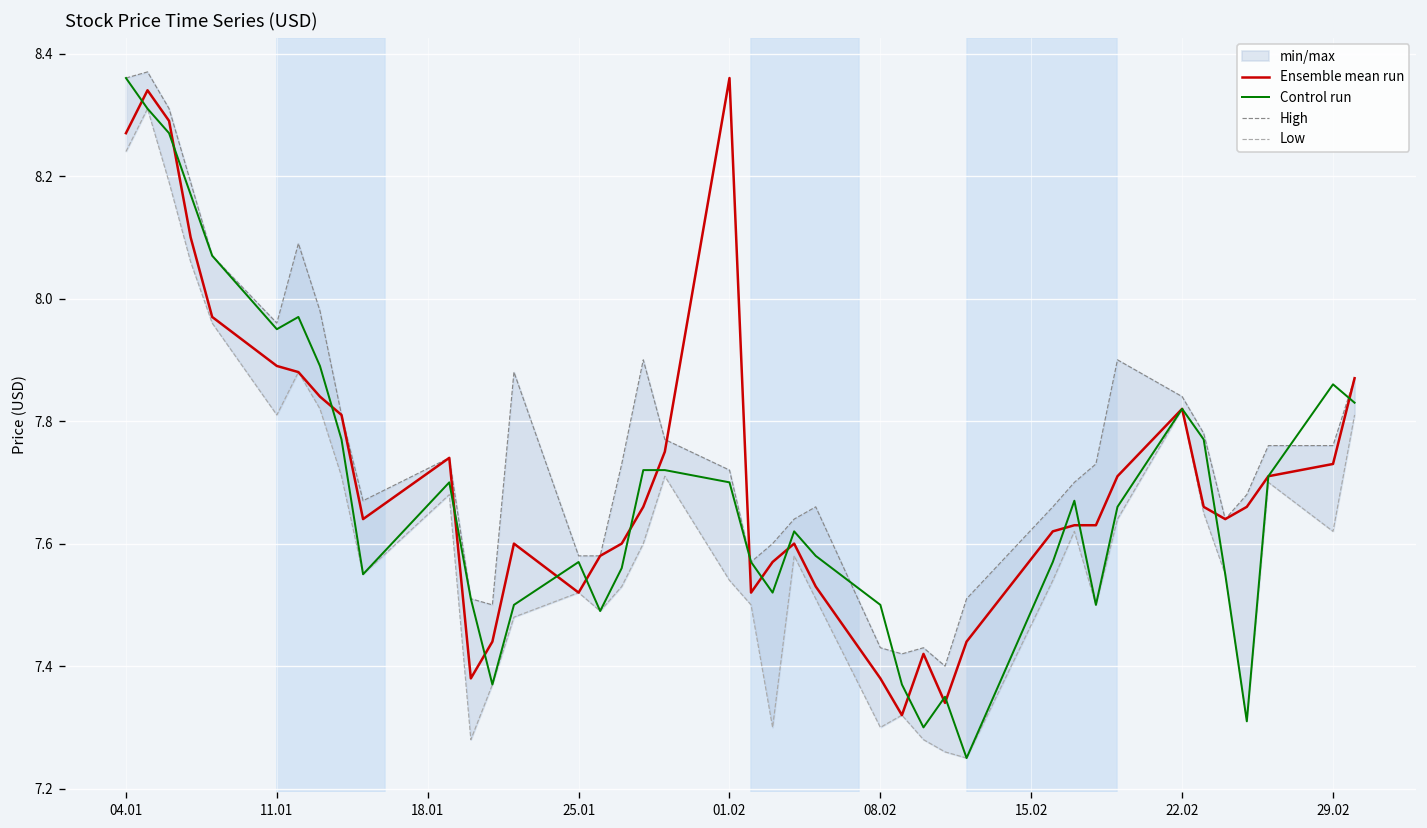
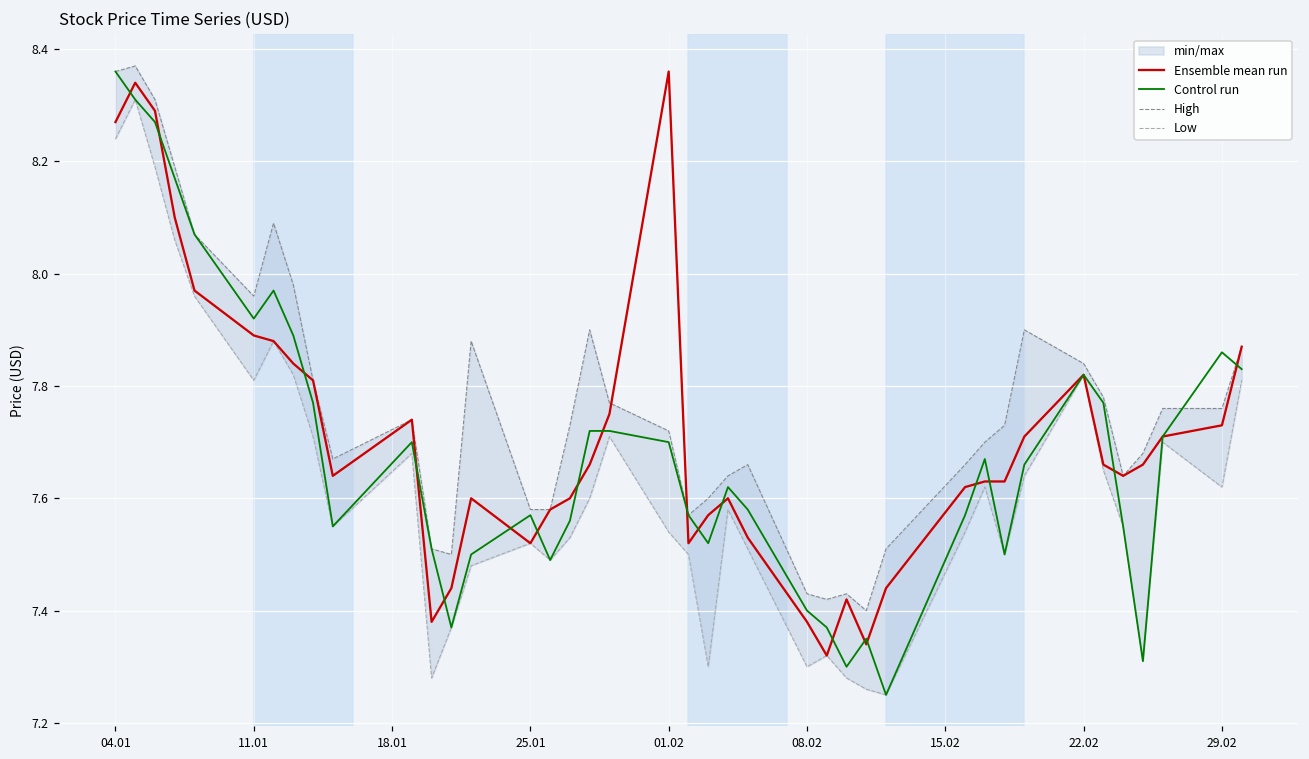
  {
    "Ensemble mean run": {
      "04.01": 8.27,
      "11.01": 7.89,
      "01.02": 8.36,
      "08.02": 7.38,
      "29.02": 7.73
    },
    "Control run": {
-     "11.01": 7.95,
+     "11.01": 7.92,
      "25.01": 7.57,
      "01.02": 7.70,
-     "08.02": 7.5,
+     "08.02": 7.4,
      "29.02": 7.86
    }
  }
